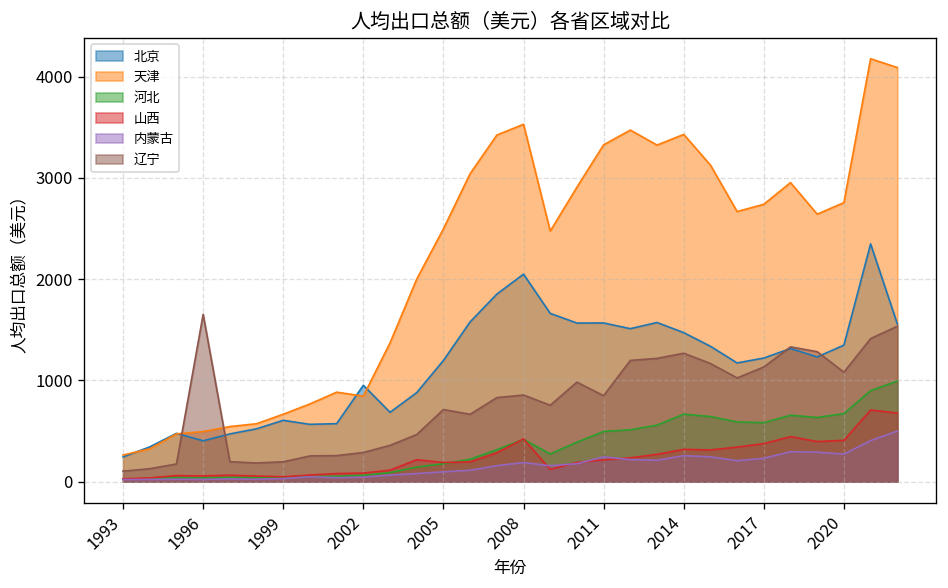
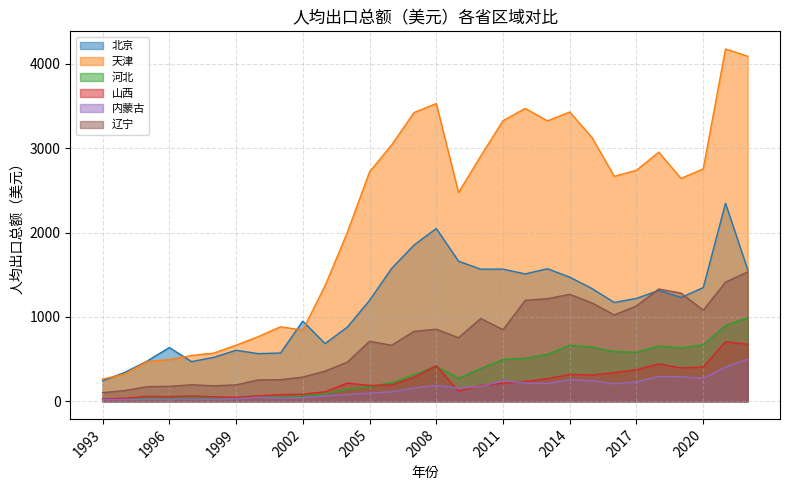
  {
    "北京": {
-     "1996": 400,
+     "1996": 600,
      "1999": 600,
      "2002": 1000,
      "2005": 1200,
      "2008": 2000,
      "2011": 1600,
      "2014": 1500,
      "2017": 1200,
      "2020": 1300
    },
    "天津": {
      "1996": 500,
      "1999": 700,
      "2002": 800,
-     "2005": 2500,
+     "2005": 2700,
      "2008": 3500,
      "2011": 3300,
      "2014": 3400,
      "2017": 2700,
      "2020": 2800
    },
    "河北": {
      "2011": 500,
      "2014": 700,
      "2017": 600,
      "2020": 700
    },
    "山西": {
      "2014": 300,
      "2017": 400,
      "2020": 400
    },
    "内蒙古": {
      "2005": 100,
      "2008": 200,
      "2014": 300,
      "2017": 200,
      "2020": 300
    },
    "辽宁": {
      "1993": 100,
-     "1996": 1700,
+     "1996": 200,
      "1999": 200,
      "2002": 300,
      "2005": 700,
      "2008": 900,
      "2011": 800,
      "2014": 1300,
      "2017": 1100,
      "2020": 1100
    }
  }
